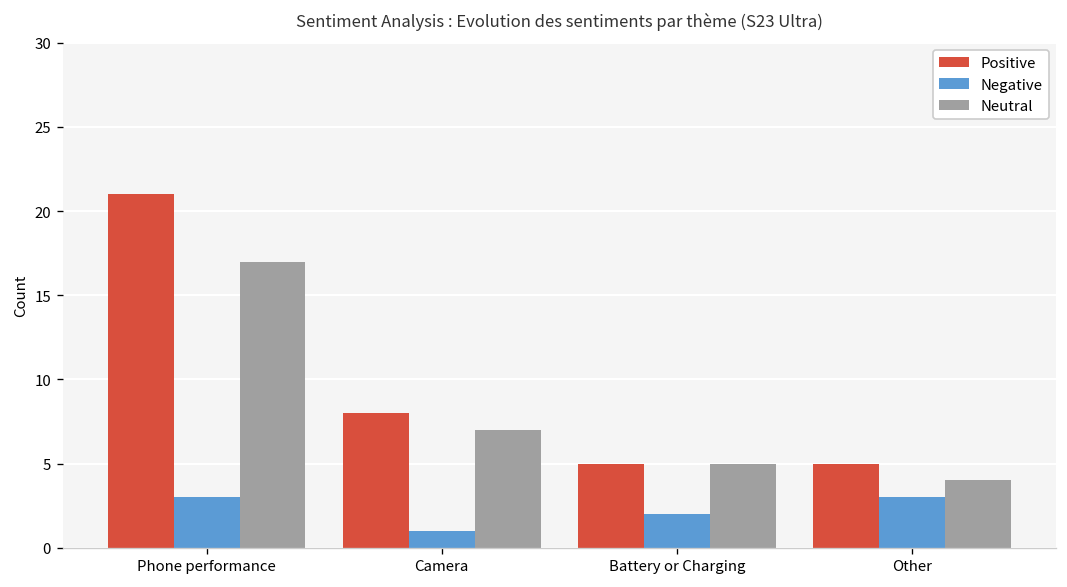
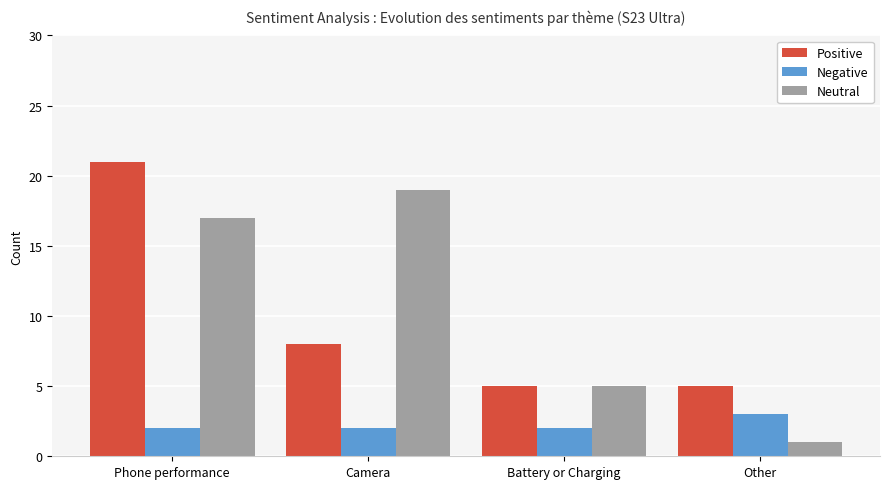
  {
    "Positive": {
      "Phone performance": 21,
      "Camera": 8,
      "Battery or Charging": 5,
      "Other": 5
    },
    "Negative": {
-     "Phone performance": 3,
-     "Camera": 1,
+     "Phone performance": 2,
+     "Camera": 2,
      "Battery or Charging": 2,
      "Other": 3
    },
    "Neutral": {
      "Phone performance": 17,
-     "Camera": 7,
+     "Camera": 19,
      "Battery or Charging": 5,
-     "Other": 4
+     "Other": 1
    }
  }
